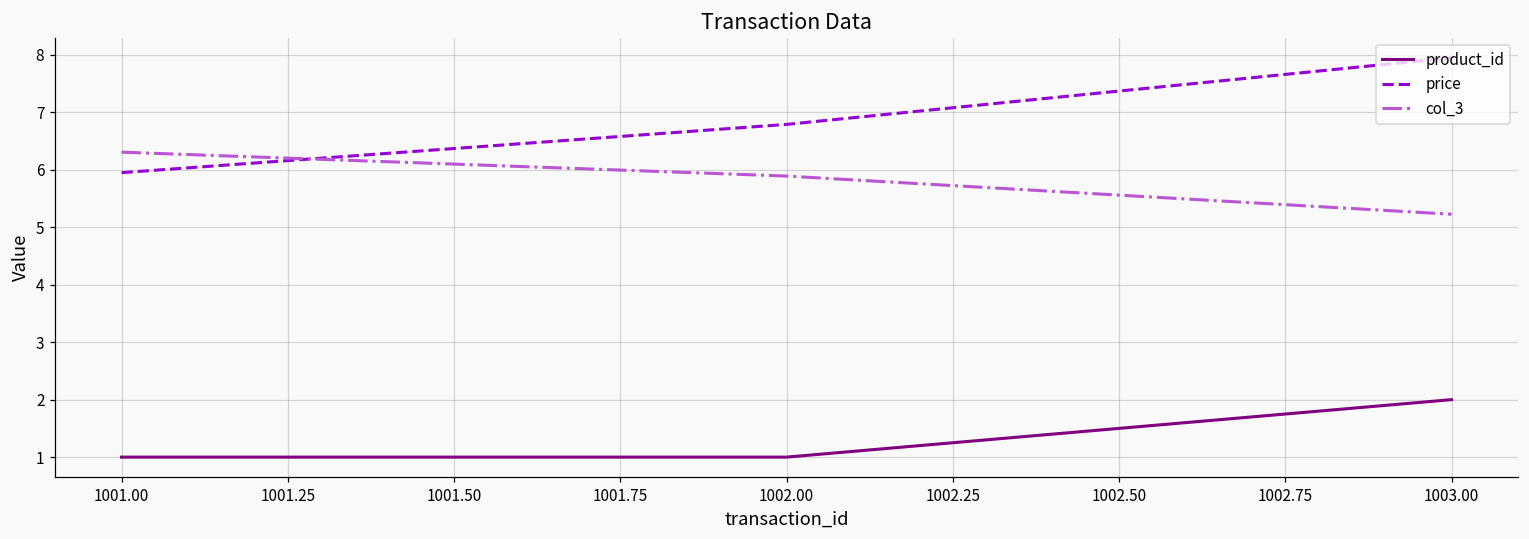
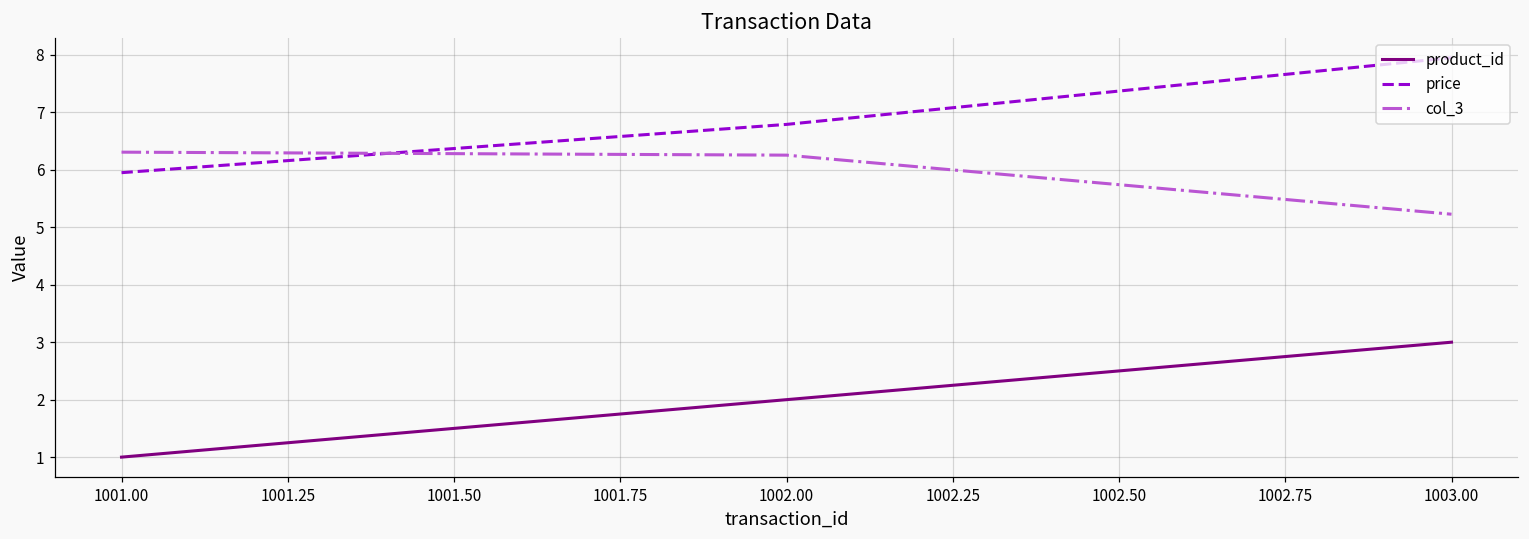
  {
    "product_id": {
      "1001.00": 1,
-     "1002.00": 1,
-     "1003.00": 2
+     "1002.00": 2,
+     "1003.00": 3
    },
    "price": {
      "1001.00": 6.0,
      "1002.00": 6.8
    },
    "col_3": {
      "1001.00": 6.3,
-     "1002.00": 5.9,
+     "1002.00": 6.3,
      "1003.00": 5.2
    }
  }
